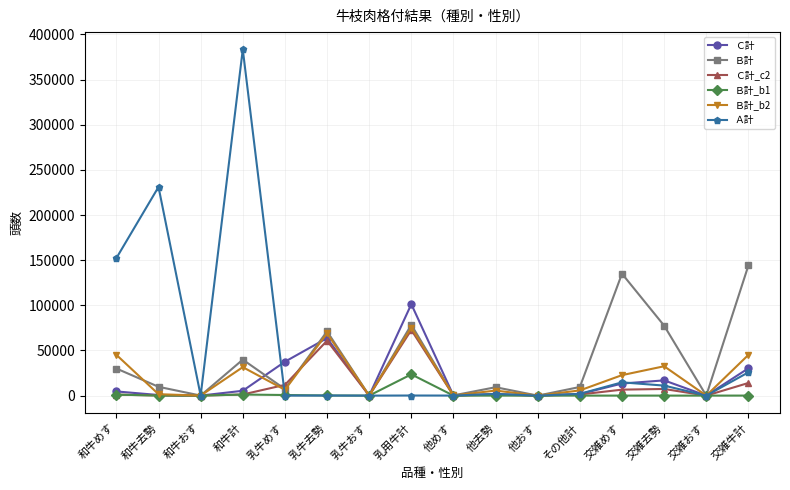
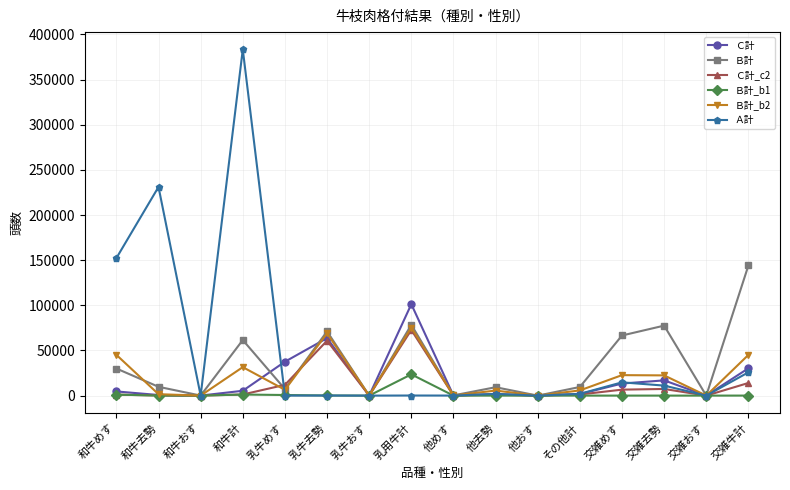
  {
    "Ｂ計": {
      "和牛めす": 30000,
      "和牛去勢": 10000,
-     "和牛計": 40000,
+     "和牛計": 60000,
      "乳用牛計": 80000,
      "他去勢": 10000,
      "その他計": 10000,
-     "交雑めす": 130000,
+     "交雑めす": 70000,
      "交雑去勢": 80000,
      "交雑牛計": 140000
    },
    "Ｃ計_c2": {
      "乳牛めす": 10000,
      "乳牛去勢": 60000,
      "交雑めす": 10000,
      "交雑去勢": 10000,
      "交雑牛計": 10000
    },
    "Ｂ計_b1": {
      "乳用牛計": 20000,
      "交雑めす": 0,
      "交雑去勢": 0,
      "交雑牛計": 0
    },
    "Ｂ計_b2": {
      "和牛めす": 50000,
      "和牛計": 30000,
      "他去勢": 10000,
      "その他計": 10000,
      "交雑めす": 20000,
-     "交雑去勢": 30000,
+     "交雑去勢": 20000,
      "交雑牛計": 50000
    }
  }
